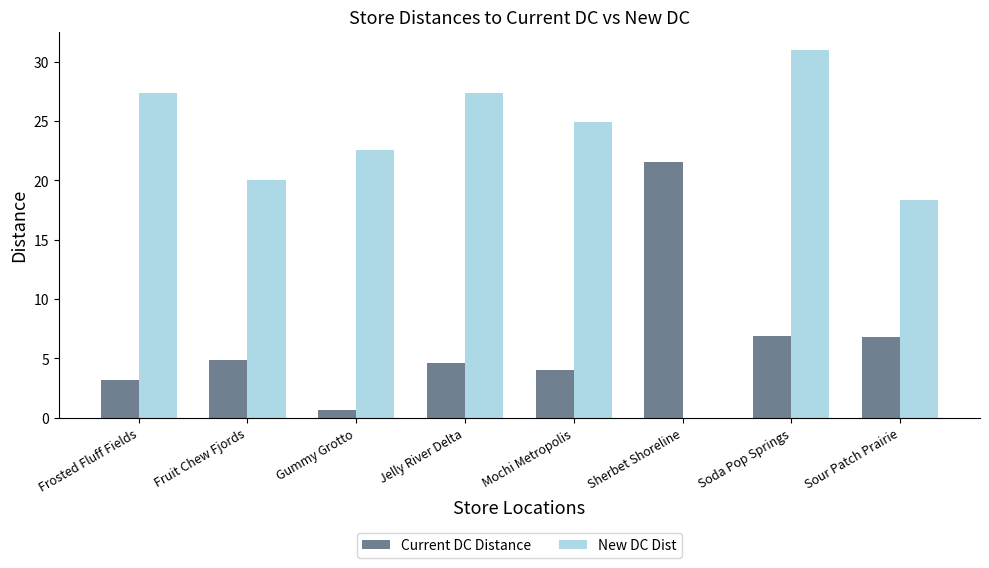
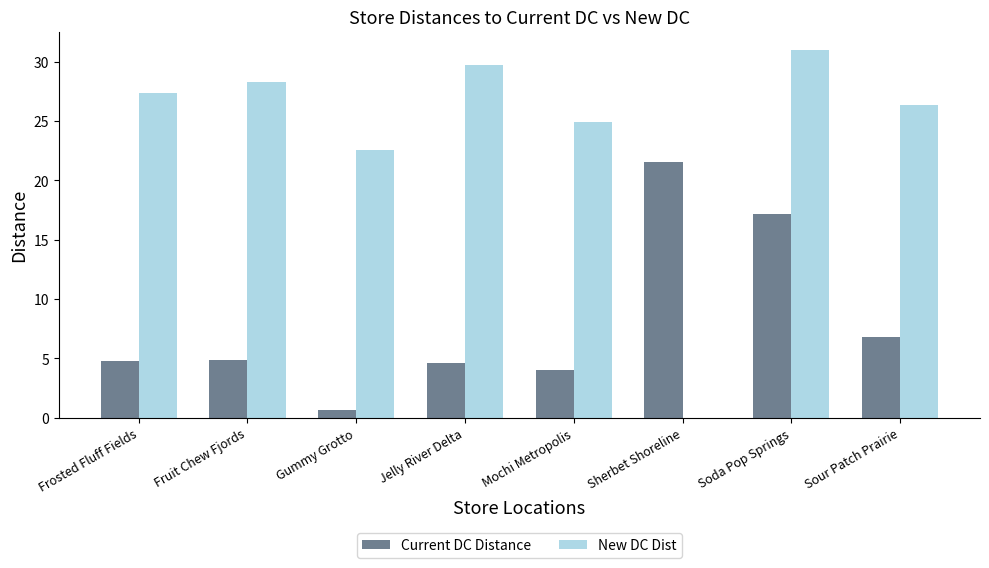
  {
    "Current DC Distance": {
-     "Frosted Fluff Fields": 3.2,
+     "Frosted Fluff Fields": 4.8,
      "Fruit Chew Fjords": 4.9,
      "Gummy Grotto": 0.6,
      "Jelly River Delta": 4.6,
      "Mochi Metropolis": 4.0,
      "Sherbet Shoreline": 21.5,
-     "Soda Pop Springs": 6.9,
+     "Soda Pop Springs": 17.2,
      "Sour Patch Prairie": 6.8
    },
    "New DC Dist": {
      "Frosted Fluff Fields": 27.4,
-     "Fruit Chew Fjords": 20.0,
+     "Fruit Chew Fjords": 28.3,
      "Gummy Grotto": 22.5,
-     "Jelly River Delta": 27.3,
+     "Jelly River Delta": 29.7,
      "Mochi Metropolis": 24.9,
      "Soda Pop Springs": 31.0,
-     "Sour Patch Prairie": 18.4
+     "Sour Patch Prairie": 26.3
    }
  }
